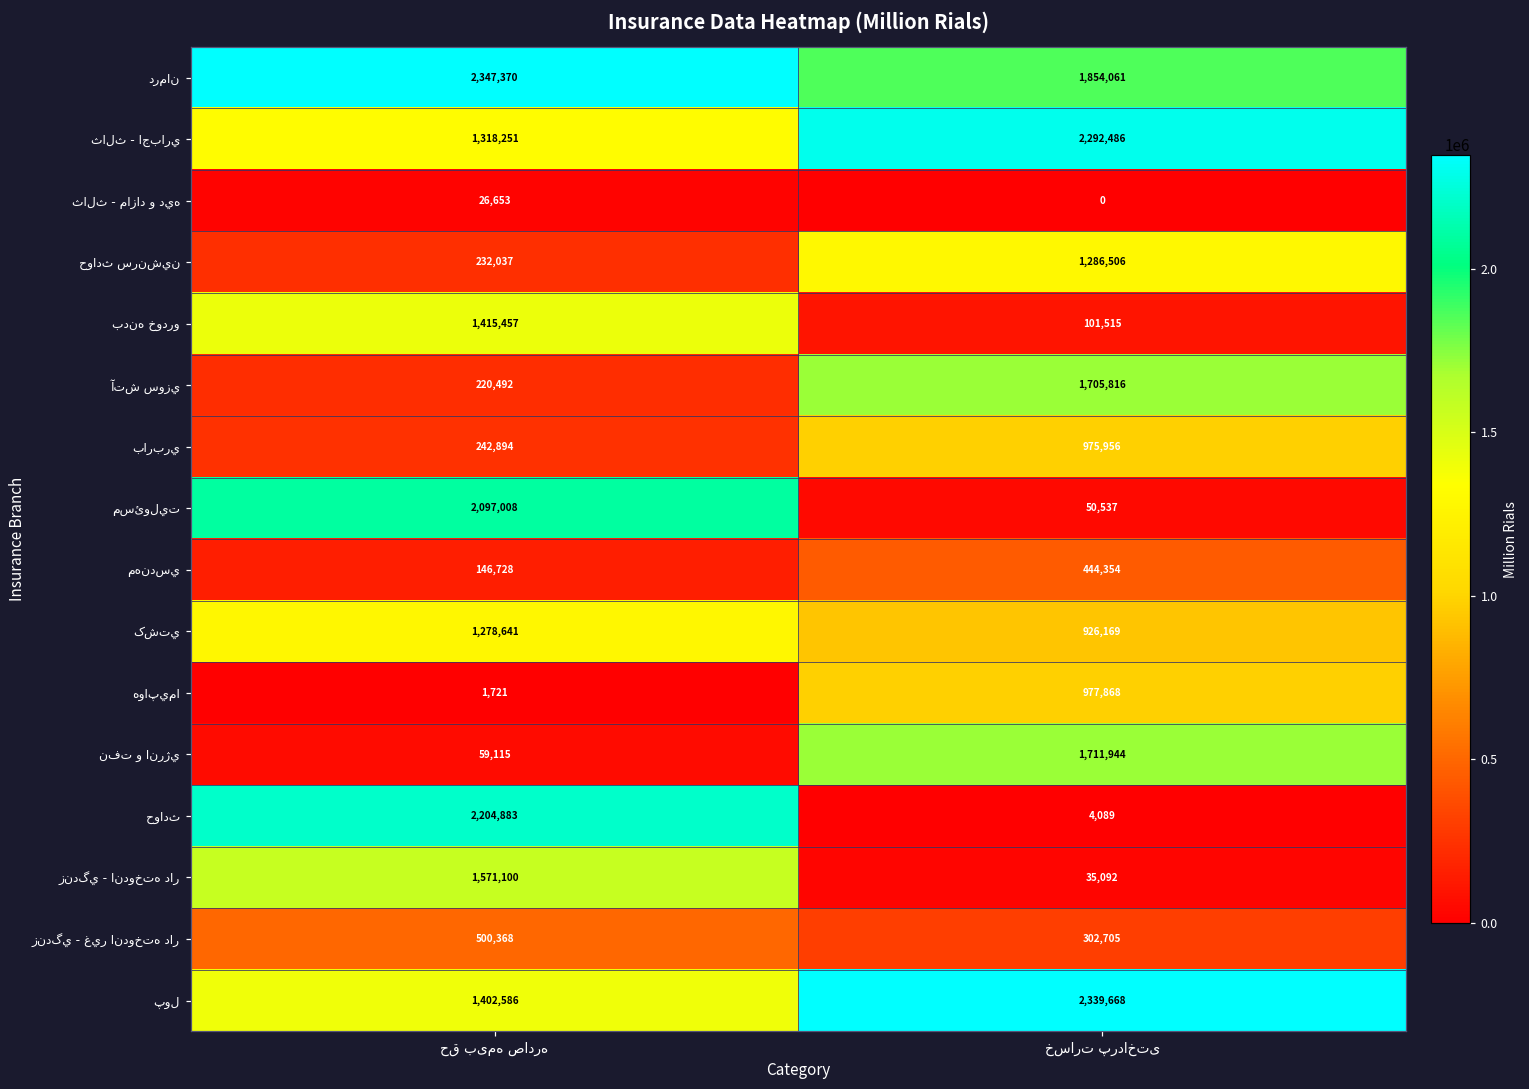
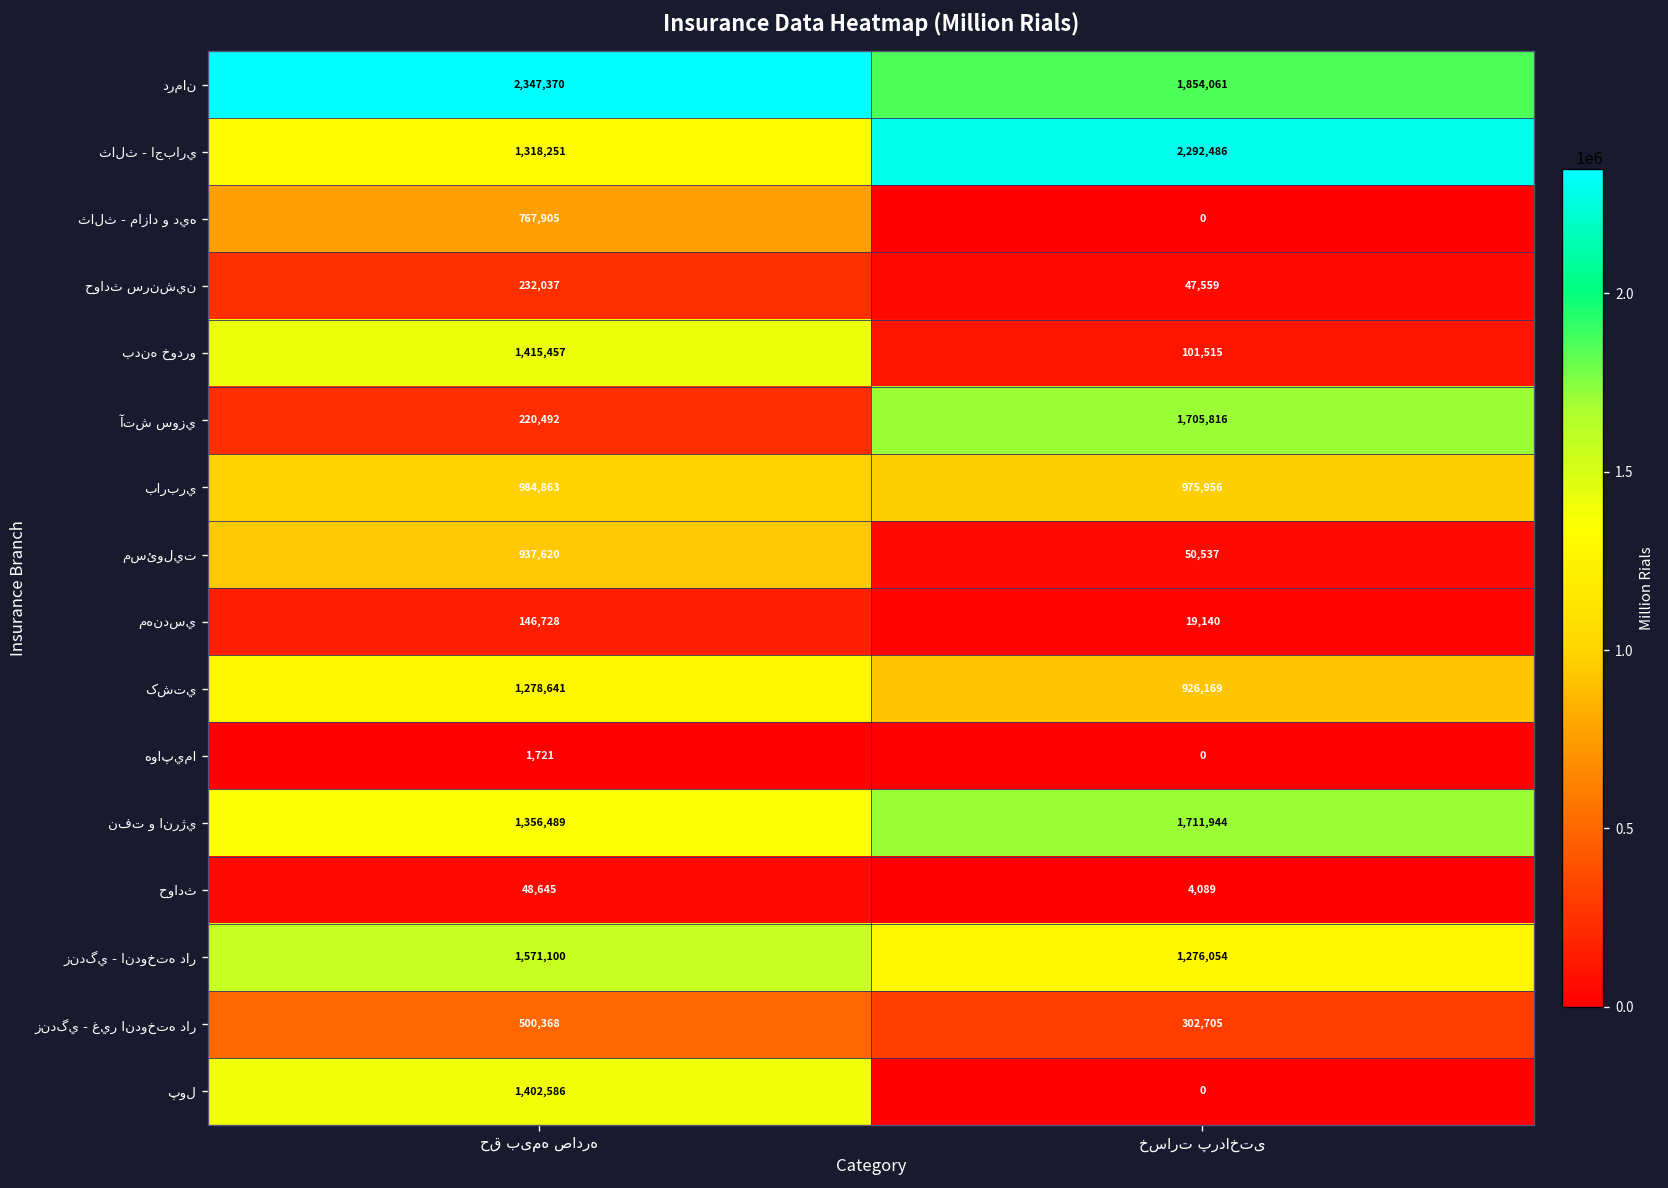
  {
    "درمان": {
      "حق بیمه صادره": "2,347,370",
      "خسارت پرداختی": "1,854,061"
    },
    "ثالث - اجباري": {
      "حق بیمه صادره": "1,318,251",
      "خسارت پرداختی": "2,292,486"
    },
    "ثالث - مازاد و ديه": {
-     "حق بیمه صادره": "26,653",
+     "حق بیمه صادره": "767,905",
      "خسارت پرداختی": "0"
    },
    "حوادث سرنشين": {
      "حق بیمه صادره": "232,037",
-     "خسارت پرداختی": "1,286,506"
+     "خسارت پرداختی": "47,559"
    },
    "بدنه خودرو": {
      "حق بیمه صادره": "1,415,457",
      "خسارت پرداختی": "101,515"
    },
    "آتش سوزي": {
      "حق بیمه صادره": "220,492",
      "خسارت پرداختی": "1,705,816"
    },
    "باربري": {
-     "حق بیمه صادره": "242,894",
+     "حق بیمه صادره": "984,863",
      "خسارت پرداختی": "975,956"
    },
    "مسئوليت": {
-     "حق بیمه صادره": "2,097,008",
+     "حق بیمه صادره": "937,620",
      "خسارت پرداختی": "50,537"
    },
    "مهندسي": {
      "حق بیمه صادره": "146,728",
-     "خسارت پرداختی": "444,354"
+     "خسارت پرداختی": "19,140"
    },
    "کشتي": {
      "حق بیمه صادره": "1,278,641",
      "خسارت پرداختی": "926,169"
    },
    "هواپيما": {
      "حق بیمه صادره": "1,721",
-     "خسارت پرداختی": "977,868"
+     "خسارت پرداختی": "0"
    },
    "نفت و انرژي": {
-     "حق بیمه صادره": "59,115",
+     "حق بیمه صادره": "1,356,489",
      "خسارت پرداختی": "1,711,944"
    },
    "حوادث": {
-     "حق بیمه صادره": "2,204,883",
+     "حق بیمه صادره": "48,645",
      "خسارت پرداختی": "4,089"
    },
    "زندگي - اندوخته دار": {
      "حق بیمه صادره": "1,571,100",
-     "خسارت پرداختی": "35,092"
+     "خسارت پرداختی": "1,276,054"
    },
    "زندگي - غير اندوخته دار": {
      "حق بیمه صادره": "500,368",
      "خسارت پرداختی": "302,705"
    },
    "پول": {
      "حق بیمه صادره": "1,402,586",
-     "خسارت پرداختی": "2,339,668"
+     "خسارت پرداختی": "0"
    }
  }
